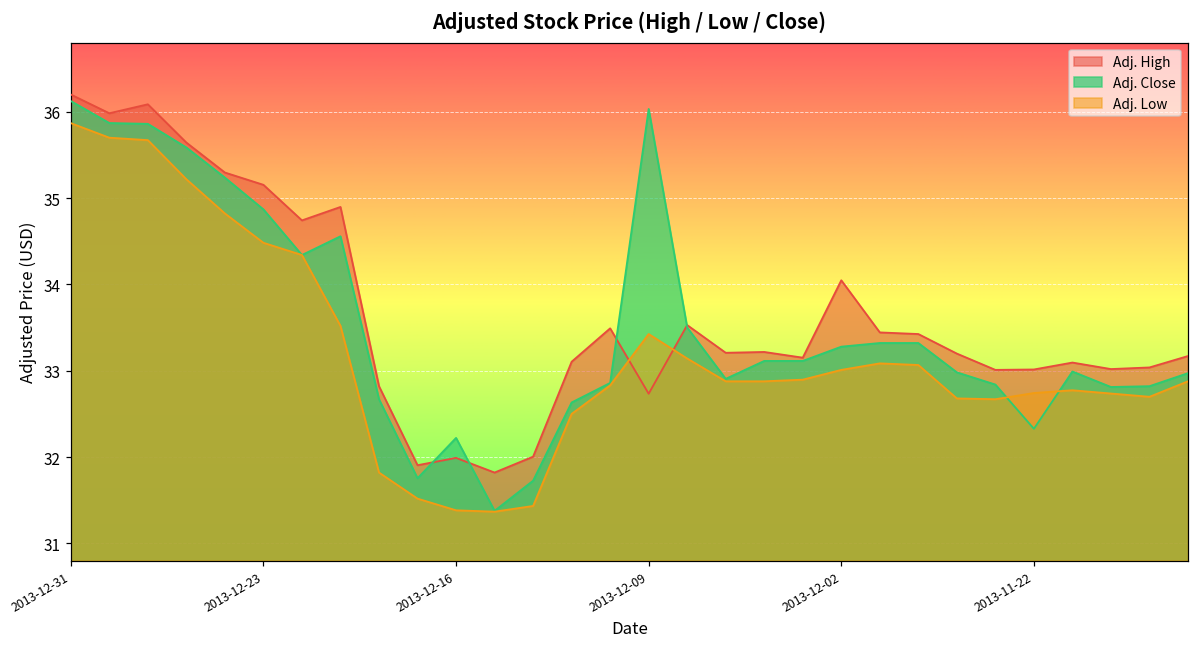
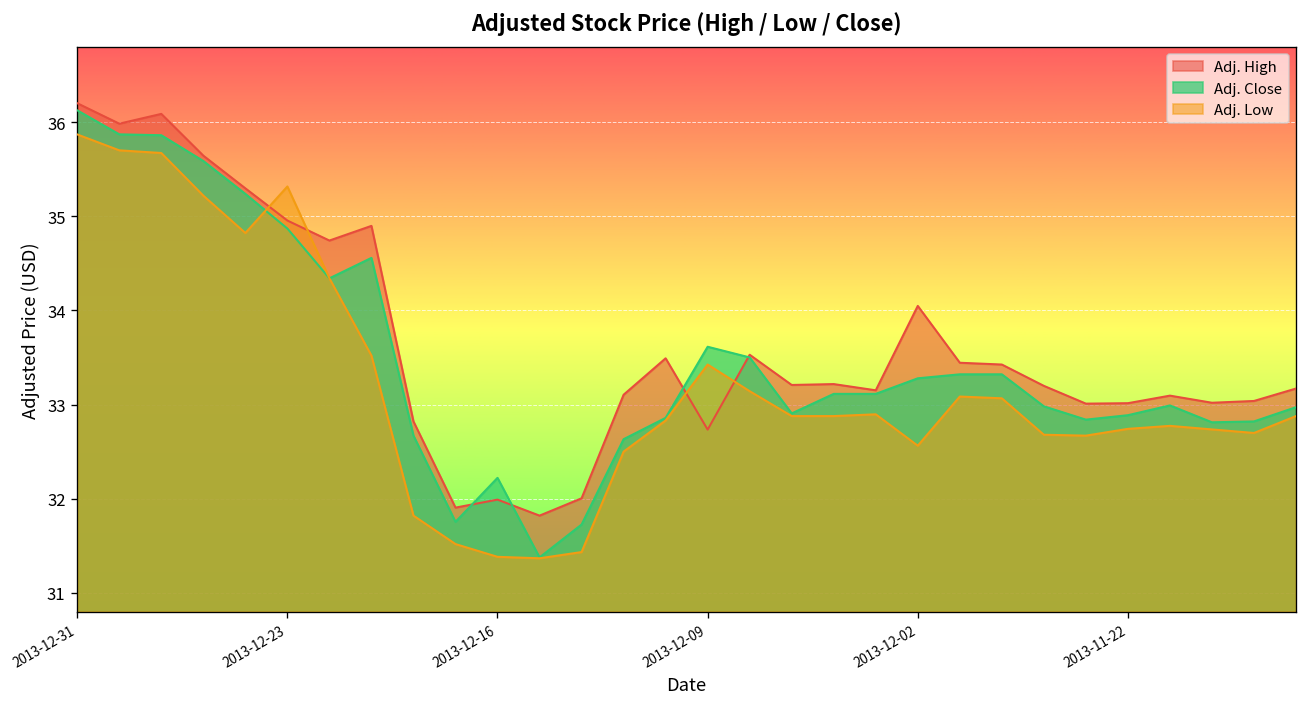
  {
    "Adj. High": {
      "2013-12-31": 36.2,
-     "2013-12-23": 35.2,
+     "2013-12-23": 35.0,
      "2013-12-16": 32.0,
      "2013-12-09": 32.7,
      "2013-12-02": 34.0,
      "2013-11-22": 33.0
    },
    "Adj. Close": {
      "2013-12-31": 36.1,
      "2013-12-23": 34.9,
      "2013-12-16": 32.2,
-     "2013-12-09": 36.0,
+     "2013-12-09": 33.6,
      "2013-12-02": 33.3,
-     "2013-11-22": 32.3
+     "2013-11-22": 32.9
    },
    "Adj. Low": {
      "2013-12-31": 35.9,
-     "2013-12-23": 34.5,
+     "2013-12-23": 35.3,
      "2013-12-16": 31.4,
      "2013-12-09": 33.4,
-     "2013-12-02": 33.0,
+     "2013-12-02": 32.6,
      "2013-11-22": 32.7
    }
  }
